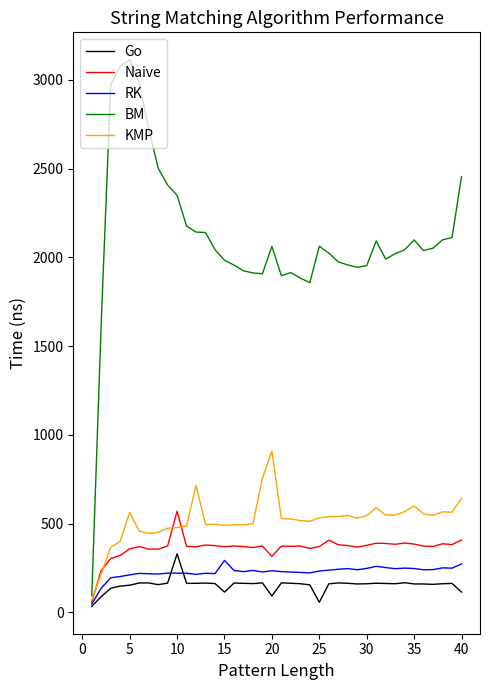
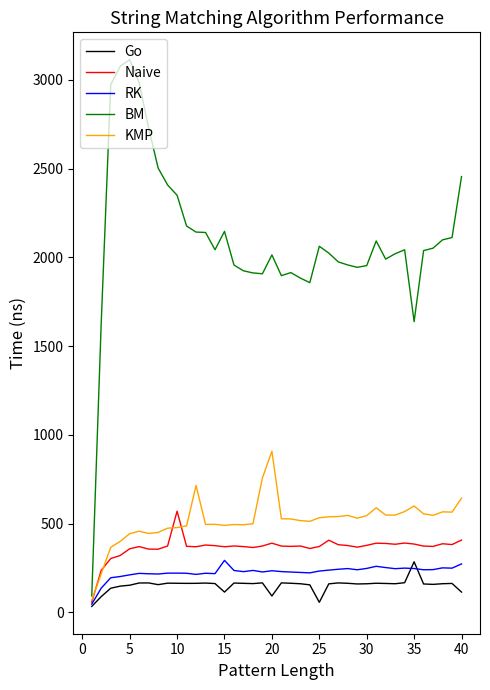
  {
    "Go": {
      "5": 150,
-     "10": 330,
+     "10": 160,
      "15": 110,
      "20": 90,
      "25": 60,
      "30": 160,
-     "35": 160,
+     "35": 290,
      "40": 110
    },
    "Naive": {
      "5": 360,
      "10": 570,
      "15": 370,
-     "20": 320,
+     "20": 390,
      "25": 370,
      "30": 380,
      "35": 390,
      "40": 410
    },
    "RK": {
      "5": 210,
      "10": 220,
      "15": 290,
      "20": 230,
      "25": 230,
      "30": 250,
      "35": 250,
      "40": 270
    },
    "BM": {
      "10": 2350,
-     "15": 1980,
-     "20": 2060,
+     "15": 2150,
+     "20": 2010,
      "25": 2060,
      "30": 1950,
-     "35": 2100,
+     "35": 1640,
      "40": 2450
    },
    "KMP": {
-     "5": 560,
+     "5": 440,
      "10": 480,
      "15": 490,
      "20": 910,
      "25": 530,
      "30": 550,
      "35": 600,
      "40": 640
    }
  }
